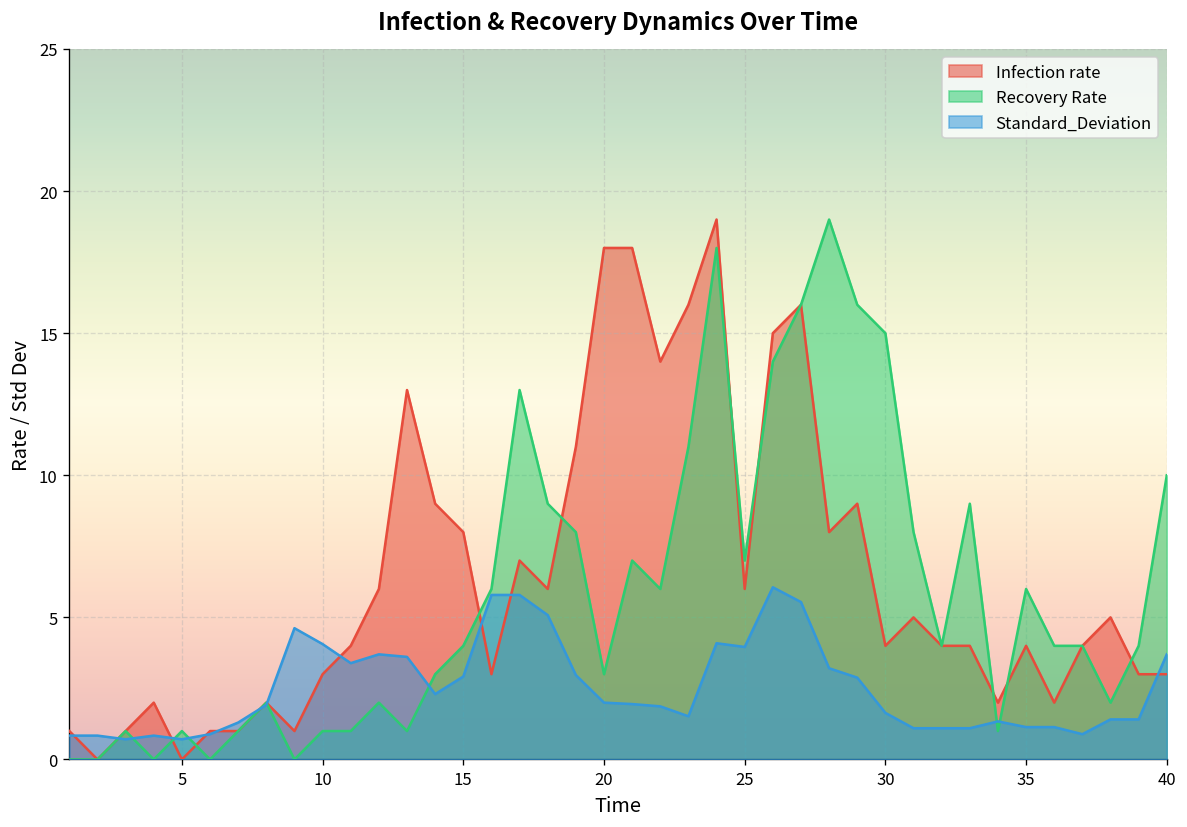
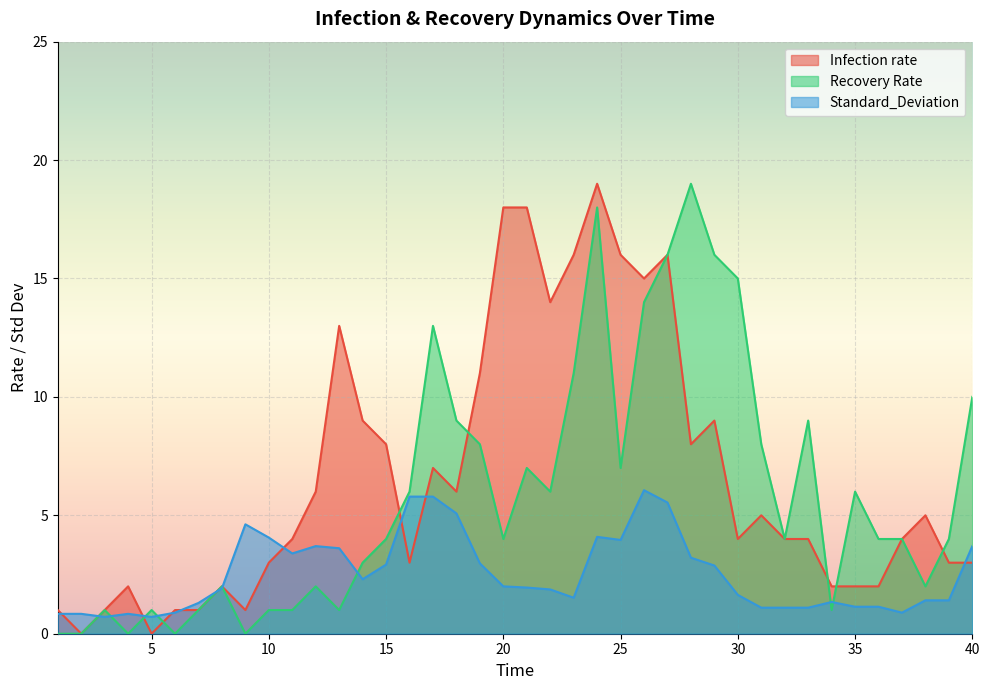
  {
    "Infection rate": {
      "5": 0,
      "10": 3,
      "15": 8,
      "20": 18,
-     "25": 6,
+     "25": 16,
      "30": 4,
-     "35": 4,
+     "35": 2,
      "40": 3
    },
    "Recovery Rate": {
      "5": 1,
      "10": 1,
      "15": 4,
-     "20": 3,
+     "20": 4,
      "25": 7,
      "30": 15,
      "35": 6,
      "40": 10
    },
    "Standard_Deviation": {
      "5": 0.7,
      "10": 4,
      "15": 3,
      "20": 2,
      "25": 4,
      "30": 1.6,
      "35": 1.1,
      "40": 3.7
    }
  }
